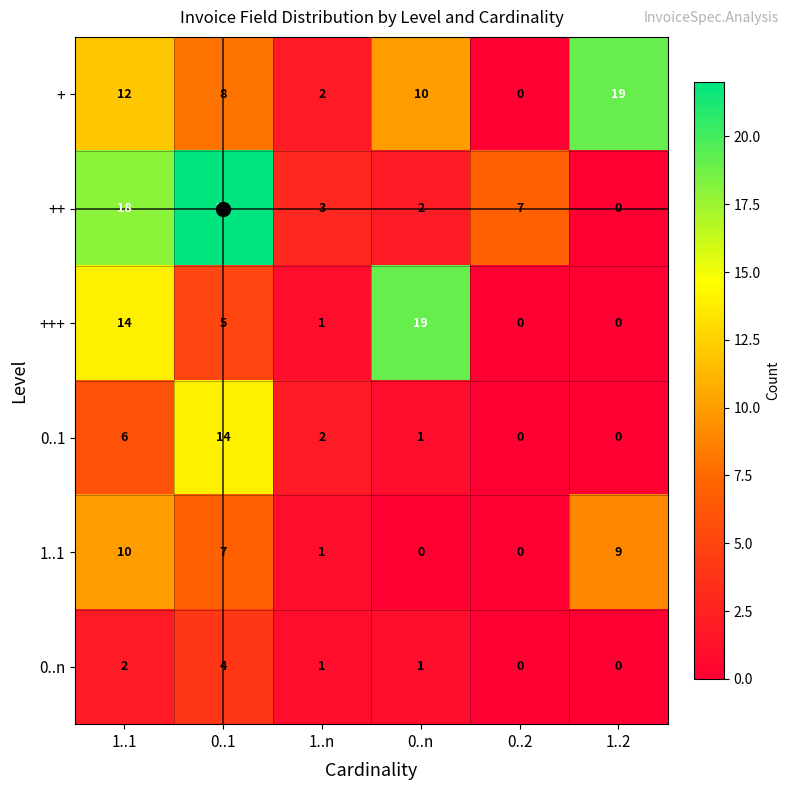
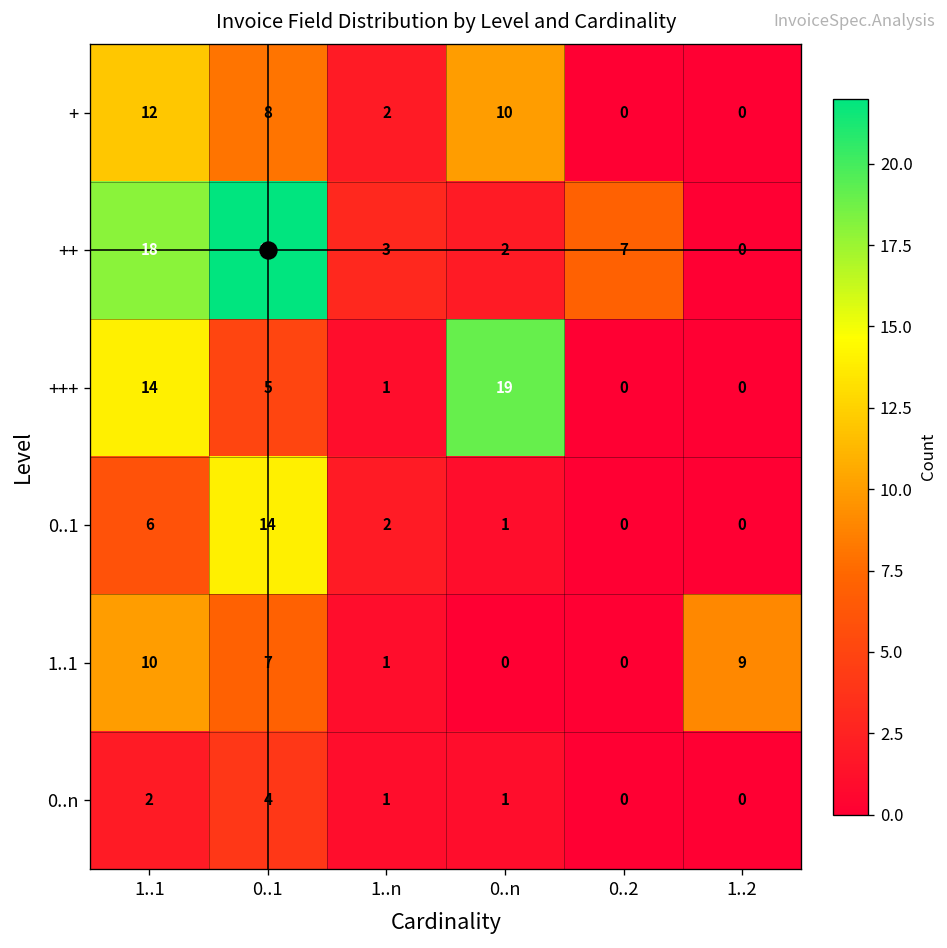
  {
    "+": {
      "1..1": 12,
      "0..1": 8,
      "1..n": 2,
      "0..n": 10,
      "0..2": 0,
-     "1..2": 19
+     "1..2": 0
    },
    "++": {
      "1..1": 18,
      "1..n": 3,
      "0..n": 2,
      "0..2": 7,
      "1..2": 0
    },
    "+++": {
      "1..1": 14,
      "0..1": 5,
      "1..n": 1,
      "0..n": 19,
      "0..2": 0,
      "1..2": 0
    },
    "0..1": {
      "1..1": 6,
      "0..1": 14,
      "1..n": 2,
      "0..n": 1,
      "0..2": 0,
      "1..2": 0
    },
    "1..1": {
      "1..1": 10,
      "0..1": 7,
      "1..n": 1,
      "0..n": 0,
      "0..2": 0,
      "1..2": 9
    },
    "0..n": {
      "1..1": 2,
      "0..1": 4,
      "1..n": 1,
      "0..n": 1,
      "0..2": 0,
      "1..2": 0
    }
  }
